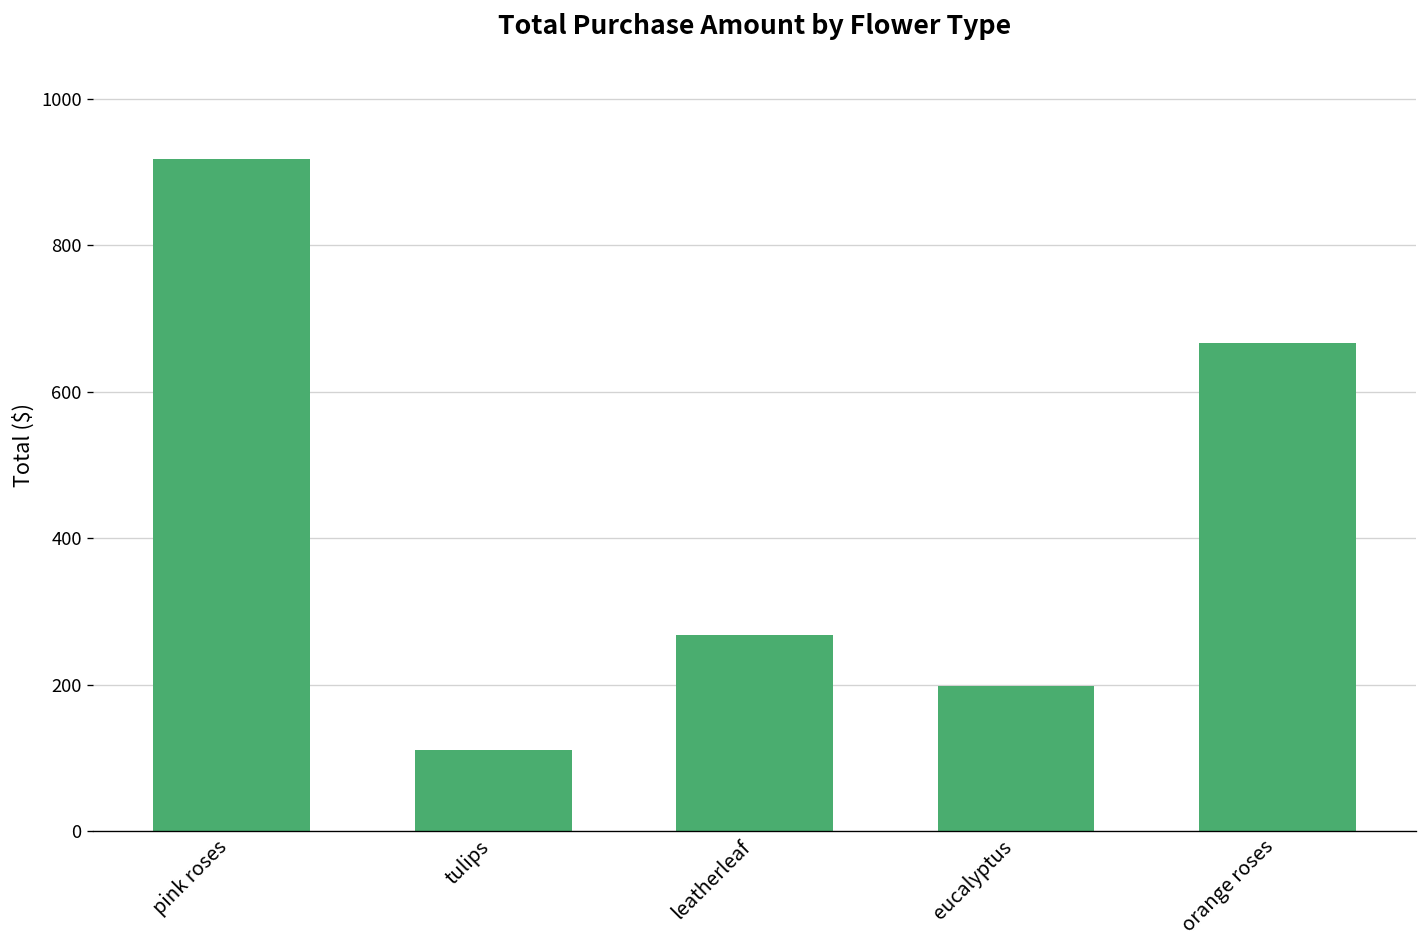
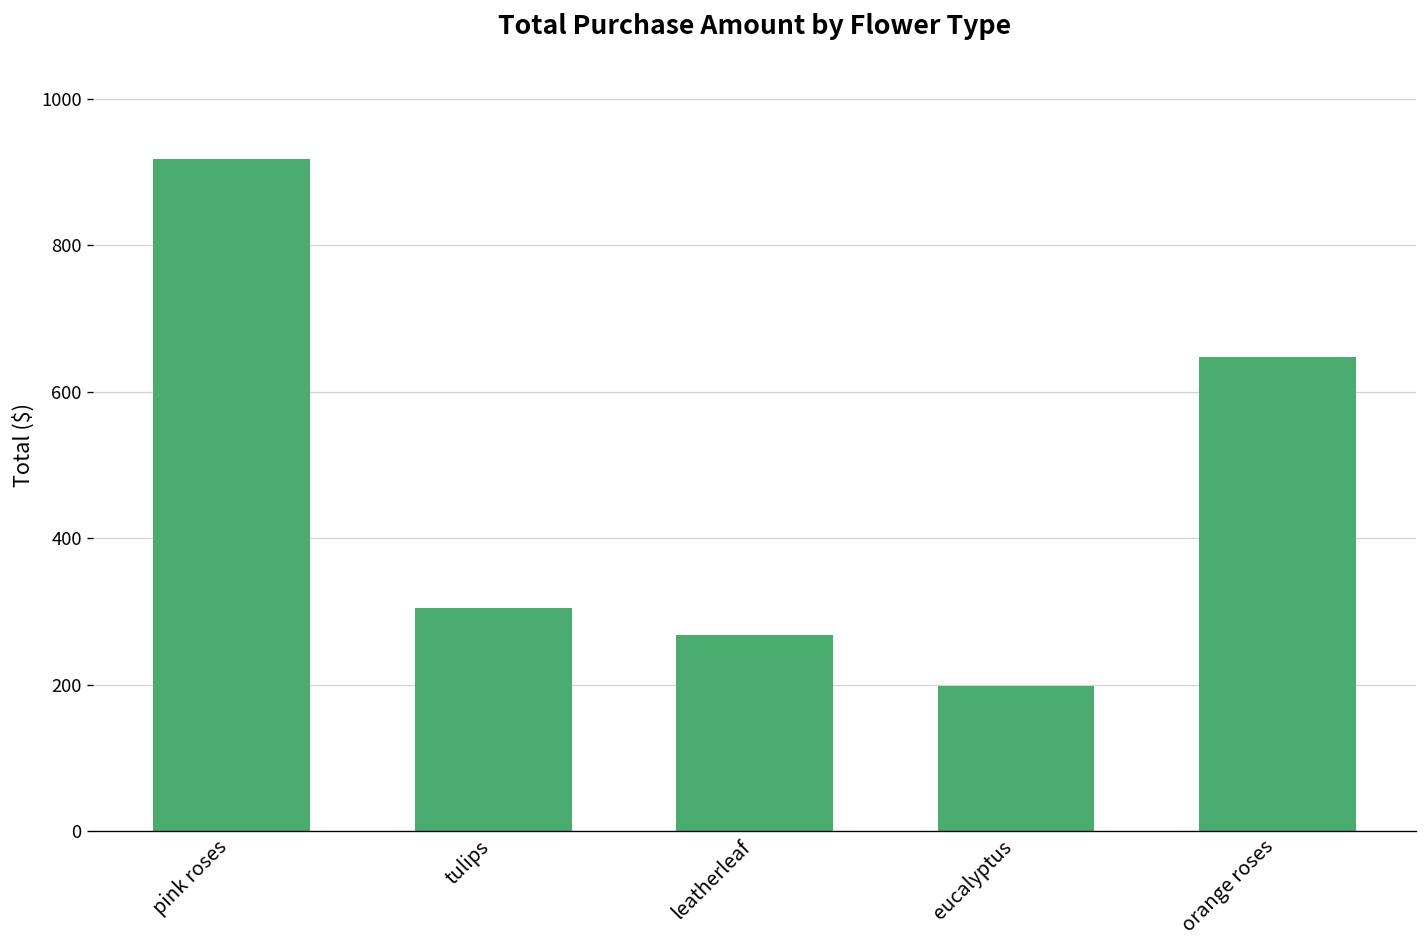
  {
    "pink roses": 920,
-   "tulips": 110,
+   "tulips": 300,
    "leatherleaf": 270,
    "eucalyptus": 200,
-   "orange roses": 670
+   "orange roses": 650
  }
